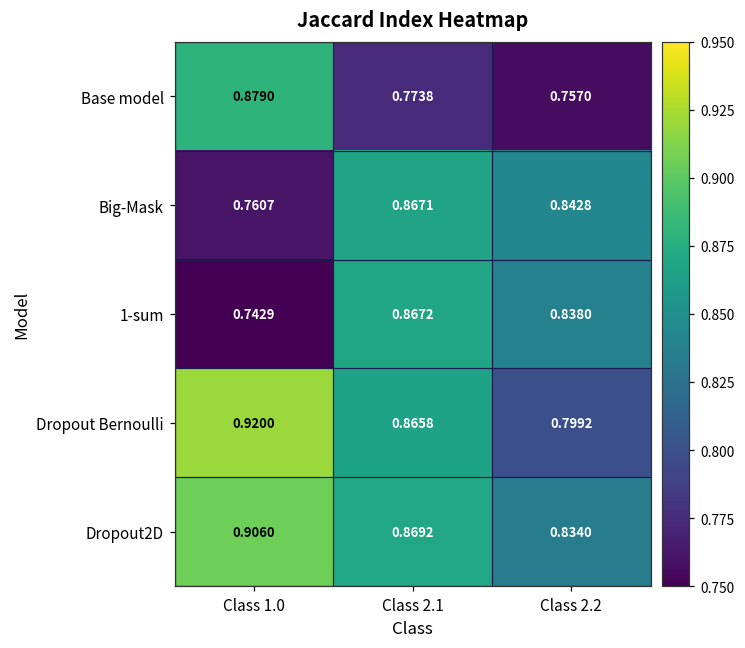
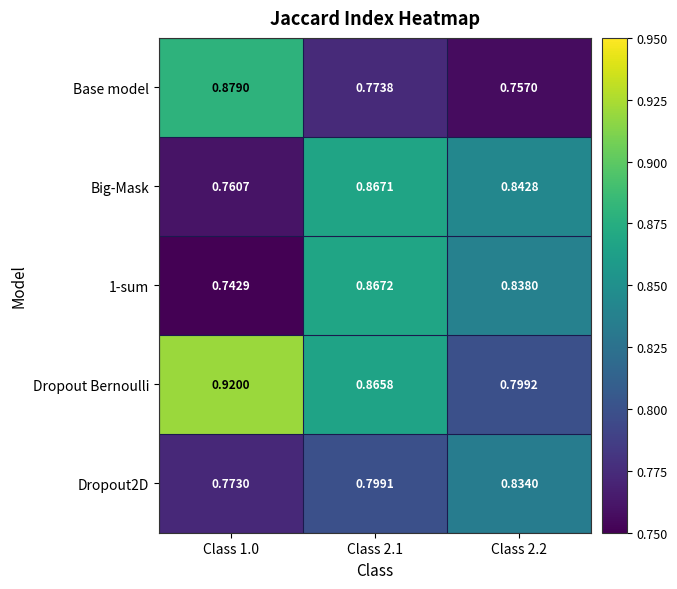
  {
    "Base model": {
      "Class 1.0": 0.8790,
      "Class 2.1": 0.7738,
      "Class 2.2": 0.7570
    },
    "Big-Mask": {
      "Class 1.0": 0.7607,
      "Class 2.1": 0.8671,
      "Class 2.2": 0.8428
    },
    "1-sum": {
      "Class 1.0": 0.7429,
      "Class 2.1": 0.8672,
      "Class 2.2": 0.8380
    },
    "Dropout Bernoulli": {
      "Class 1.0": 0.9200,
      "Class 2.1": 0.8658,
      "Class 2.2": 0.7992
    },
    "Dropout2D": {
-     "Class 1.0": 0.9060,
-     "Class 2.1": 0.8692,
+     "Class 1.0": 0.7730,
+     "Class 2.1": 0.7991,
      "Class 2.2": 0.8340
    }
  }
